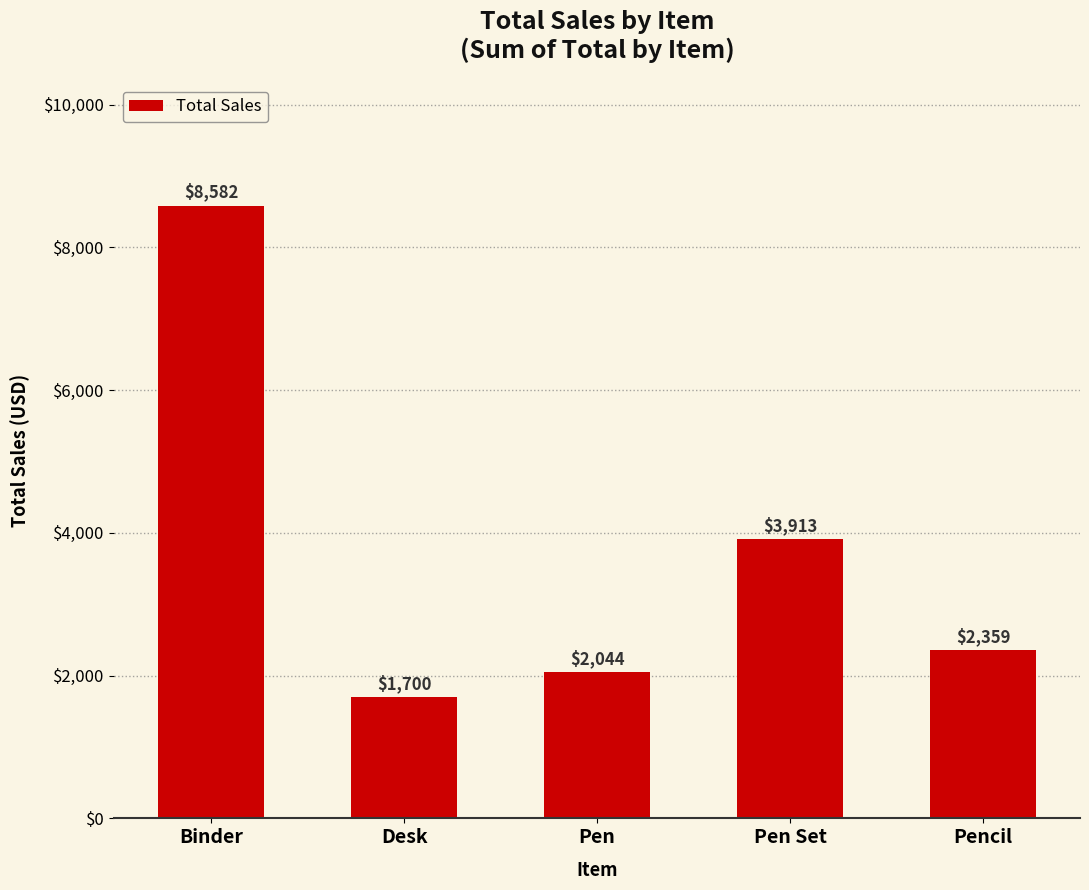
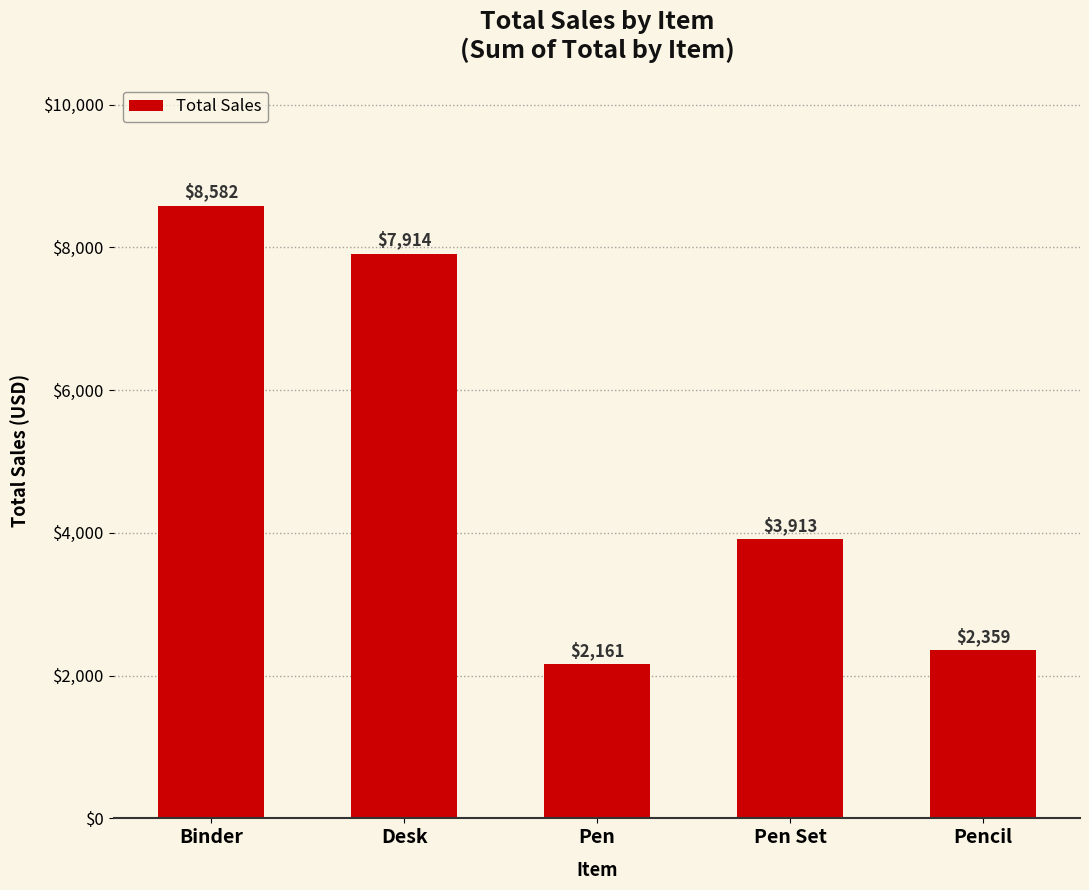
  {
    "Binder": "$8,582",
-   "Desk": "$1,700",
-   "Pen": "$2,044",
+   "Desk": "$7,914",
+   "Pen": "$2,161",
    "Pen Set": "$3,913",
    "Pencil": "$2,359"
  }
